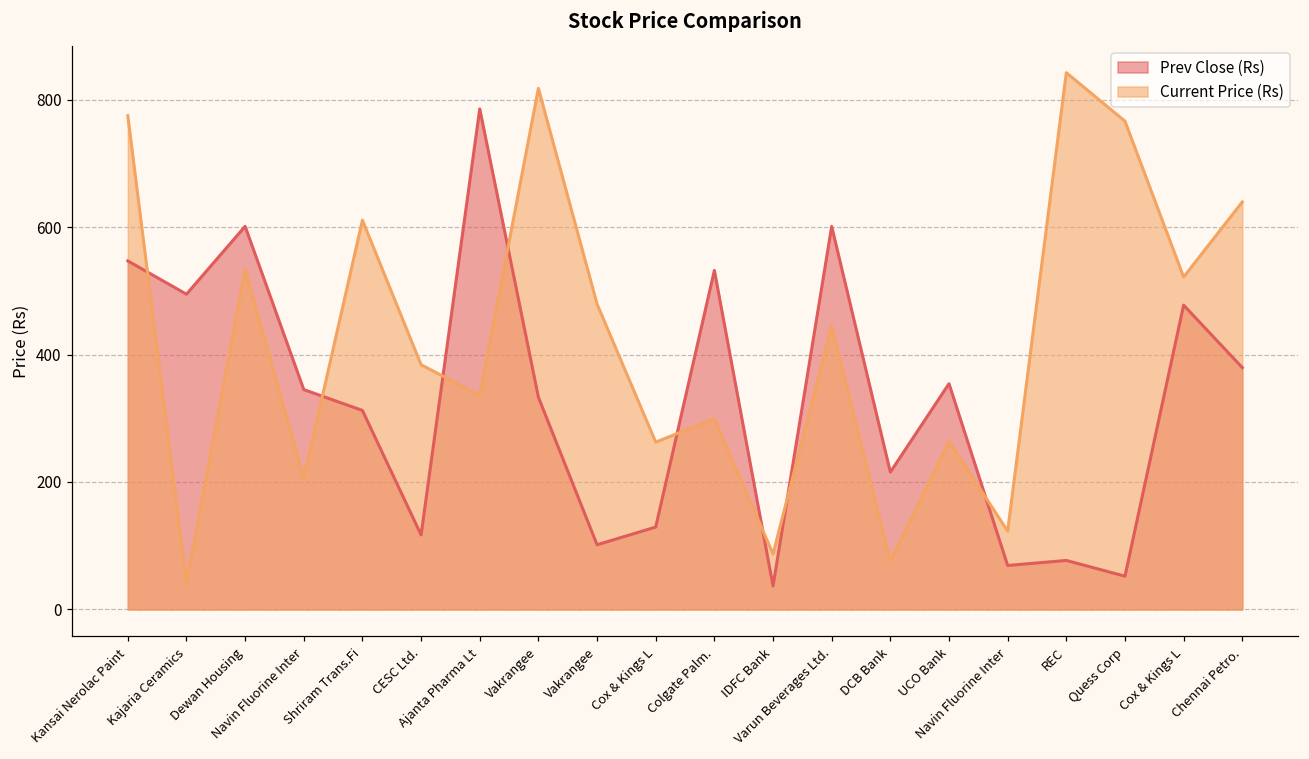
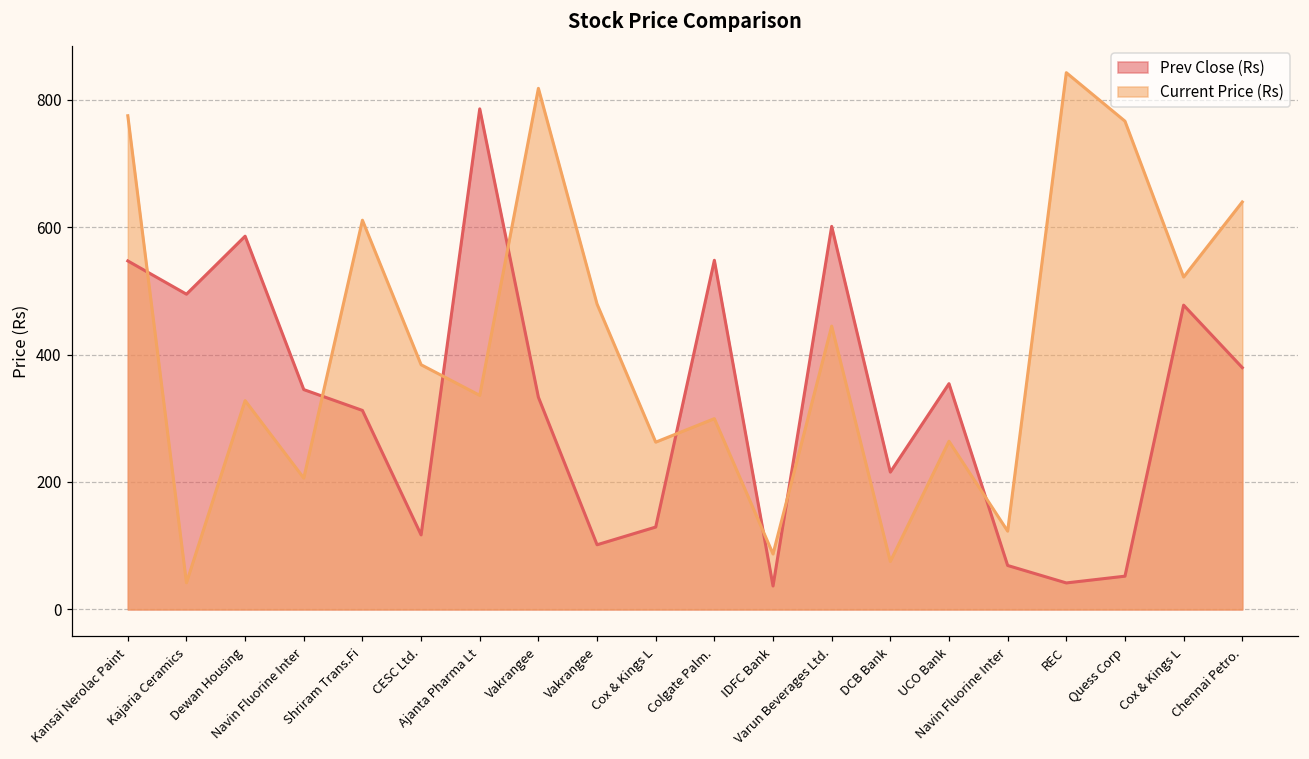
  {
    "Prev Close (Rs)": {
      "Kansai Nerolac Paint": 550,
      "Kajaria Ceramics": 490,
-     "Dewan Housing": 600,
+     "Dewan Housing": 590,
      "Shriram Trans.Fi": 310,
      "CESC Ltd.": 120,
      "Ajanta Pharma Lt": 790,
-     "Colgate Palm.": 530,
+     "Colgate Palm.": 550,
      "IDFC Bank": 40,
      "Varun Beverages Ltd.": 600,
      "DCB Bank": 220,
      "UCO Bank": 350,
-     "REC": 80,
+     "REC": 40,
      "Quess Corp": 50,
      "Chennai Petro.": 380
    },
    "Current Price (Rs)": {
      "Kansai Nerolac Paint": 770,
      "Kajaria Ceramics": 40,
-     "Dewan Housing": 530,
+     "Dewan Housing": 330,
      "Shriram Trans.Fi": 610,
      "CESC Ltd.": 380,
      "Ajanta Pharma Lt": 340,
      "Colgate Palm.": 300,
      "IDFC Bank": 90,
      "Varun Beverages Ltd.": 440,
      "DCB Bank": 80,
      "UCO Bank": 260,
      "REC": 840,
      "Quess Corp": 770,
      "Chennai Petro.": 640
    }
  }
